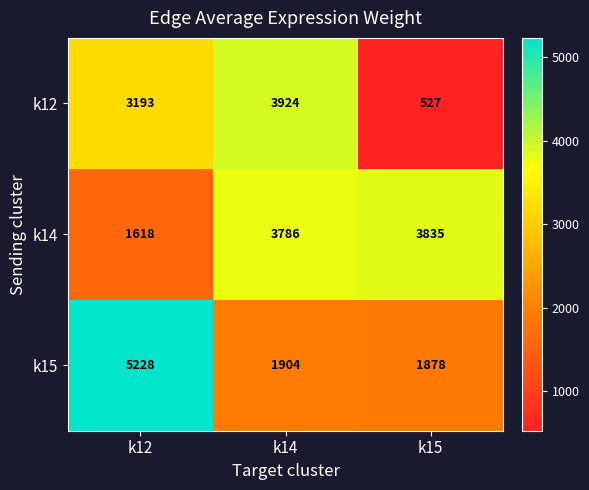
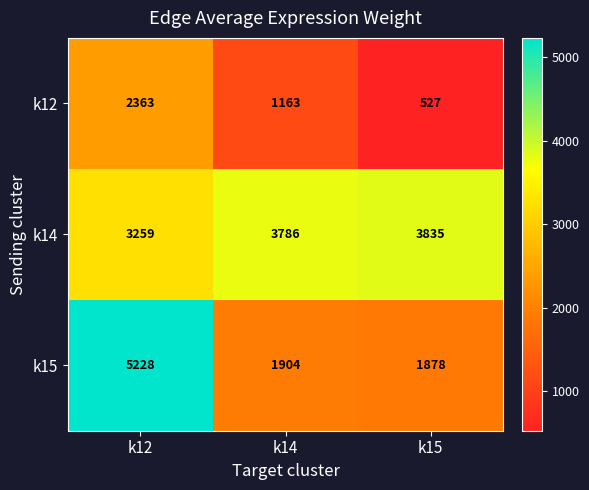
  {
    "k12": {
-     "k12": 3193,
-     "k14": 3924,
+     "k12": 2363,
+     "k14": 1163,
      "k15": 527
    },
    "k14": {
-     "k12": 1618,
+     "k12": 3259,
      "k14": 3786,
      "k15": 3835
    },
    "k15": {
      "k12": 5228,
      "k14": 1904,
      "k15": 1878
    }
  }
